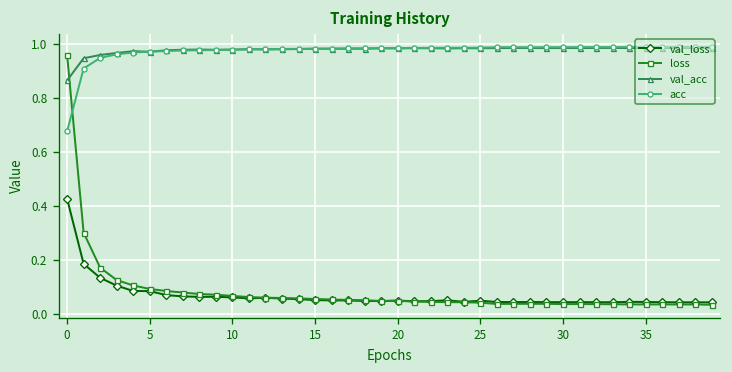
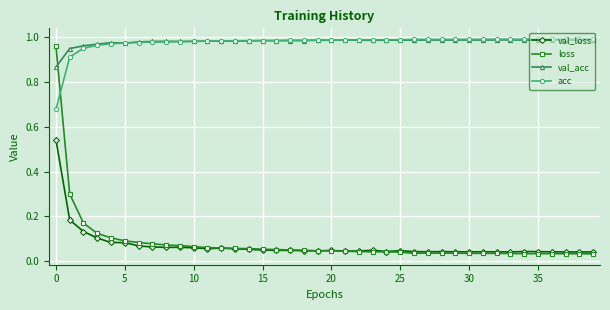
  {
    "val_loss": {
-     "0": 0.43
+     "0": 0.54
    }
  }
